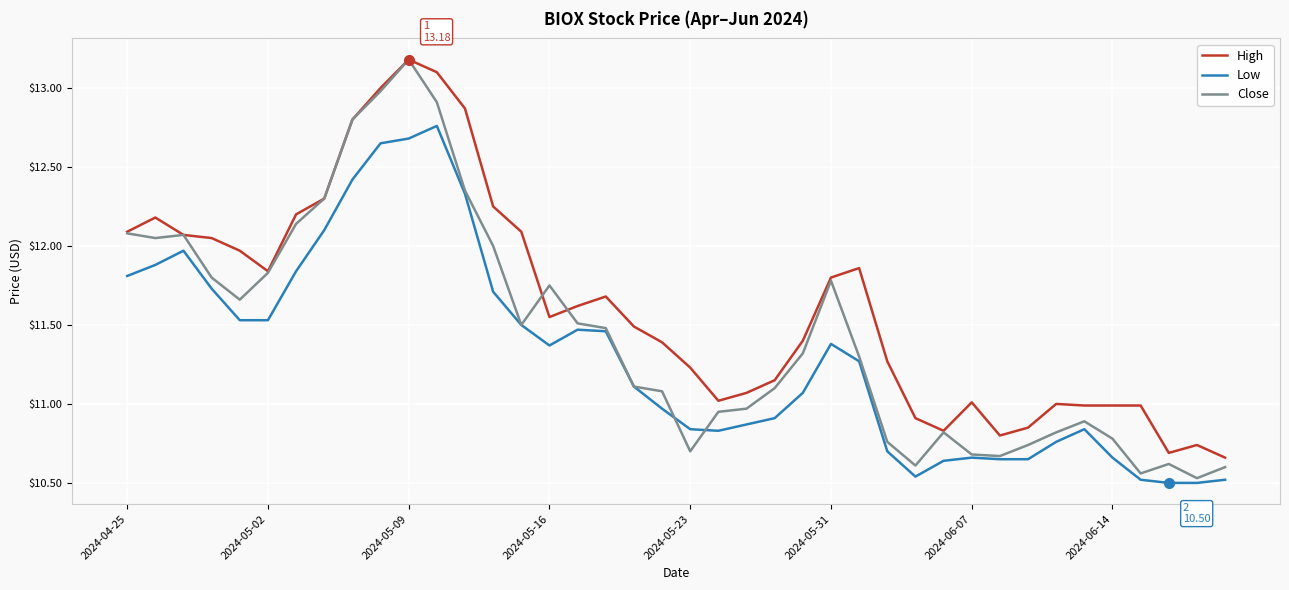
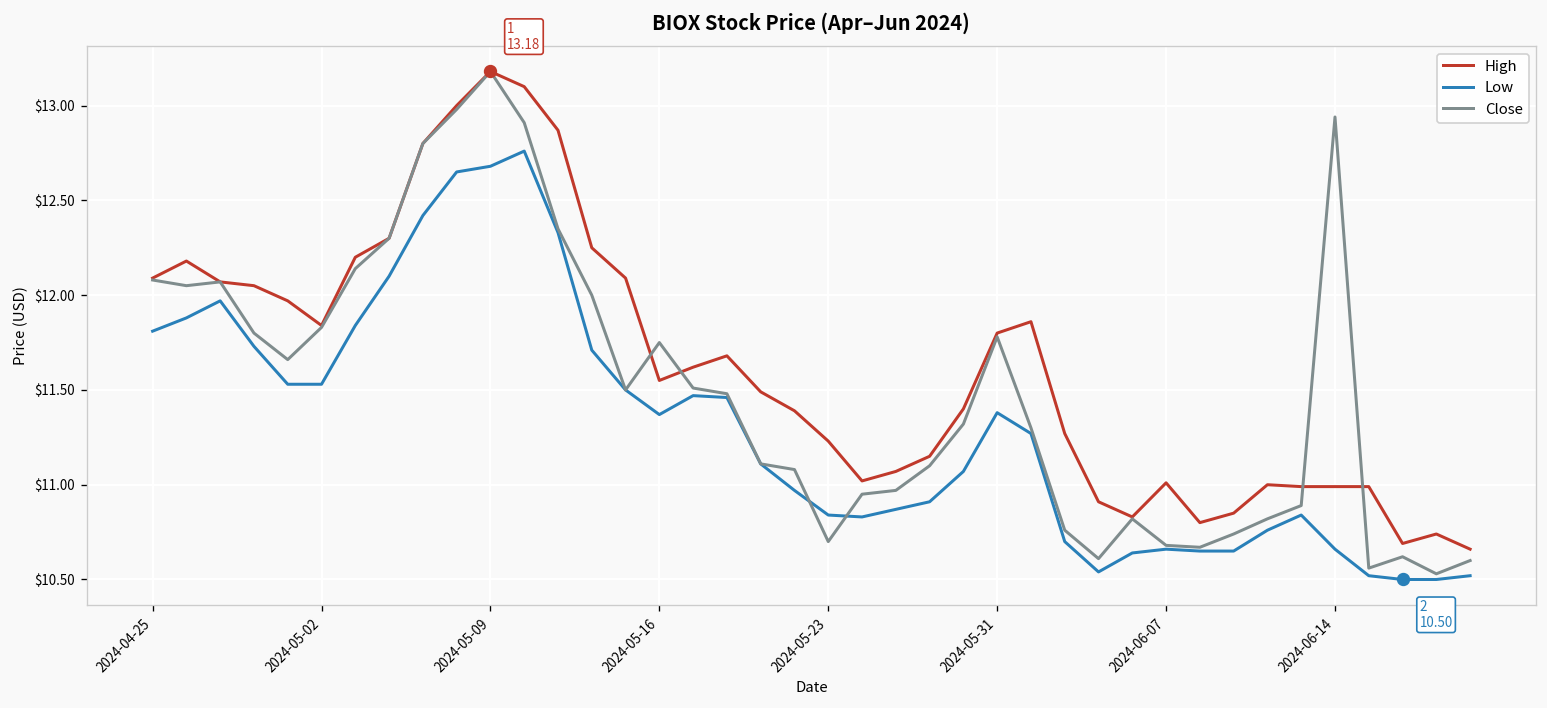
  {
    "Close": {
      "2024-05-16": "$11.75",
      "2024-05-23": "$10.70",
      "2024-05-31": "$11.78",
      "2024-06-07": "$10.68",
-     "2024-06-14": "$10.78"
+     "2024-06-14": "$12.94"
    }
  }
